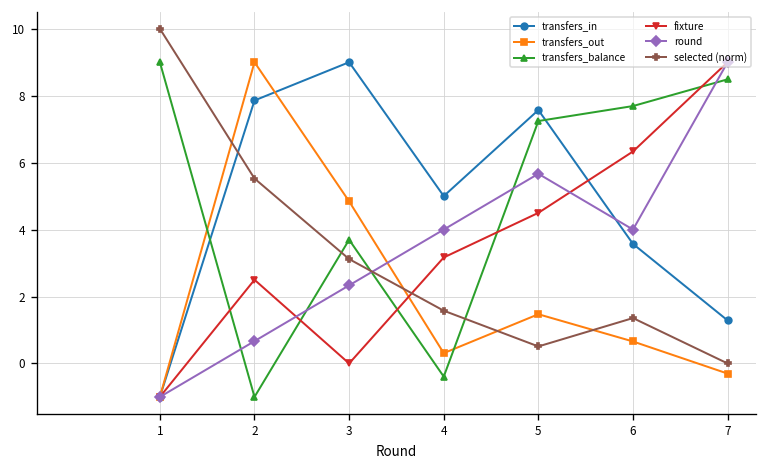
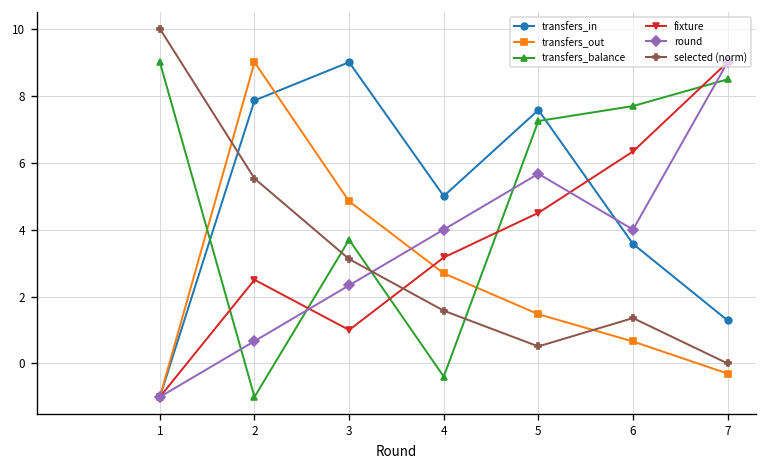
  {
    "transfers_in": {
      "2": 7.9,
      "3": 9.0,
      "4": 5.0,
      "5": 7.6,
      "6": 3.6,
      "7": 1.3
    },
    "transfers_out": {
      "2": 9.0,
      "3": 4.8,
-     "4": 0.3,
+     "4": 2.7,
      "5": 1.5,
      "6": 0.7,
      "7": -0.3
    },
    "transfers_balance": {
      "1": 9.0,
      "2": -1.0,
      "3": 3.7,
      "4": -0.4,
      "5": 7.2,
      "6": 7.7,
      "7": 8.5
    },
    "fixture": {
      "2": 2.5,
-     "3": 0.0,
+     "3": 1.0,
      "4": 3.2,
      "5": 4.5,
      "6": 6.3
    },
    "round": {
      "2": 0.7,
      "3": 2.3,
      "4": 4.0,
      "5": 5.7,
      "6": 4.0
    },
    "selected (norm)": {
      "1": 10.0,
      "2": 5.5,
      "3": 3.1,
      "4": 1.6,
      "5": 0.5,
      "6": 1.4,
      "7": 0.0
    }
  }
